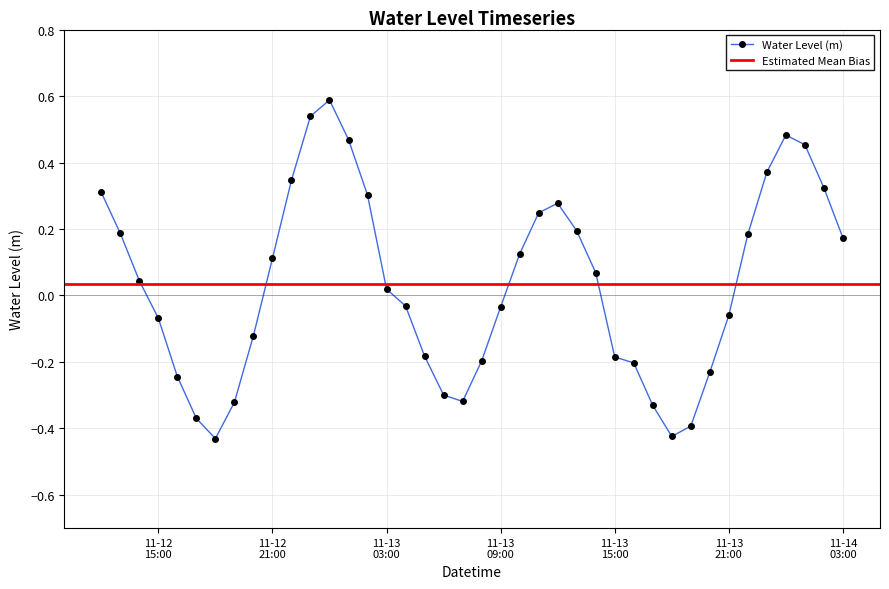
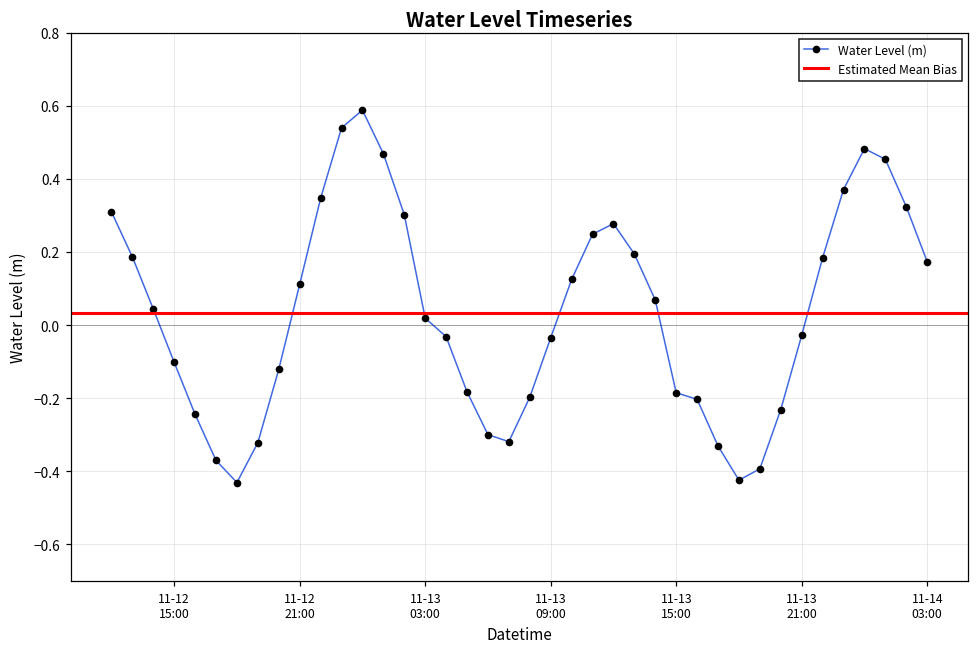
  {
-   "11-12 15:00": -0.07,
+   "11-12 15:00": -0.10,
    "11-12 21:00": 0.11,
    "11-13 03:00": 0.02,
    "11-13 09:00": -0.03,
    "11-13 15:00": -0.19,
-   "11-13 21:00": -0.06,
+   "11-13 21:00": -0.03,
    "11-14 03:00": 0.17
  }
